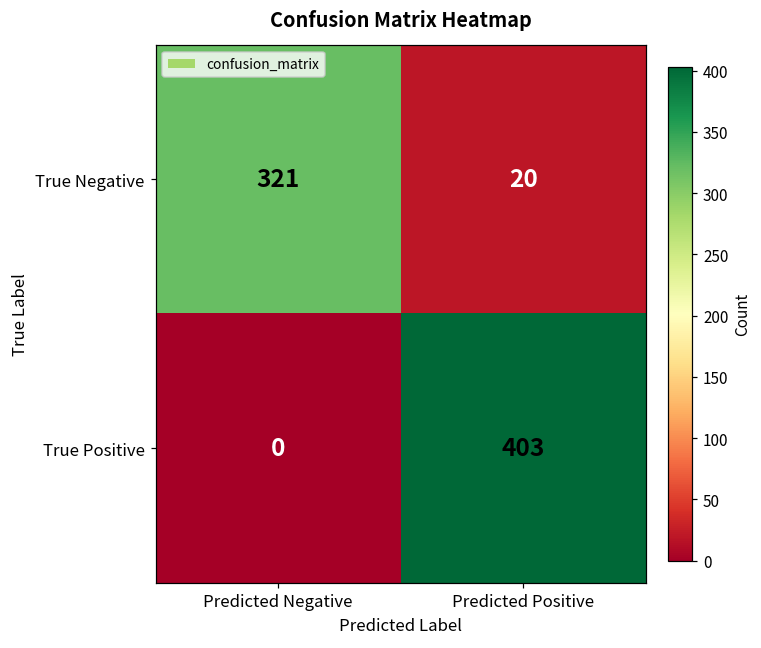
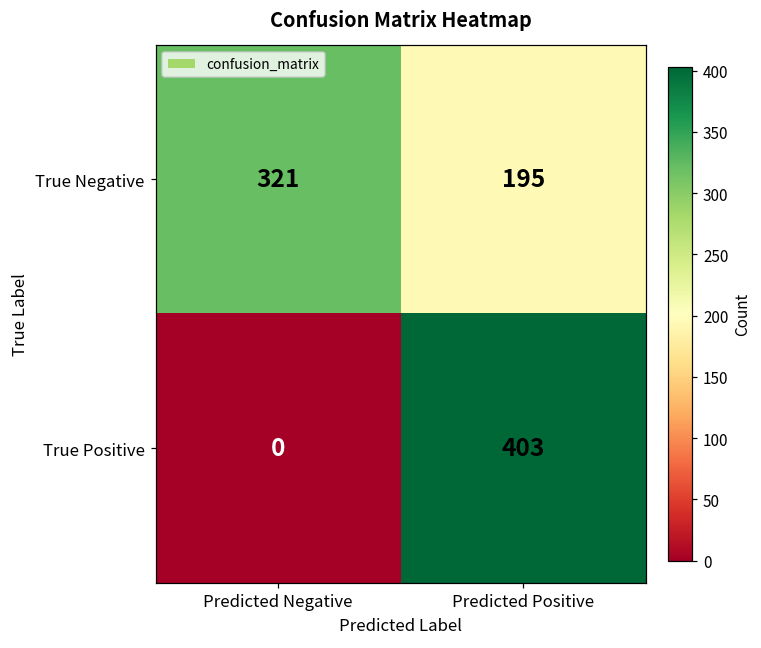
  {
    "True Negative": {
      "Predicted Negative": 321,
-     "Predicted Positive": 20
+     "Predicted Positive": 195
    },
    "True Positive": {
      "Predicted Negative": 0,
      "Predicted Positive": 403
    }
  }
